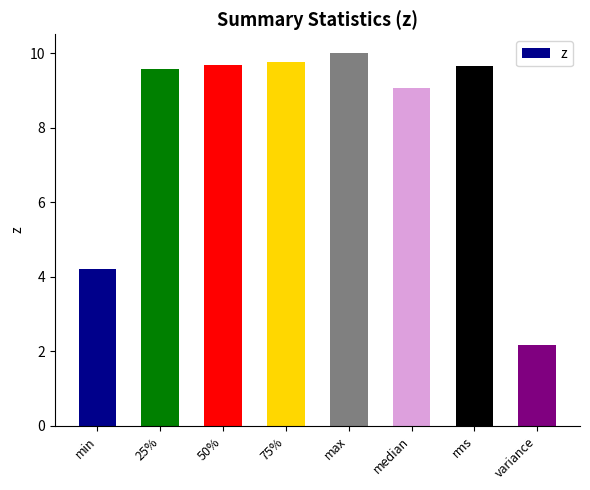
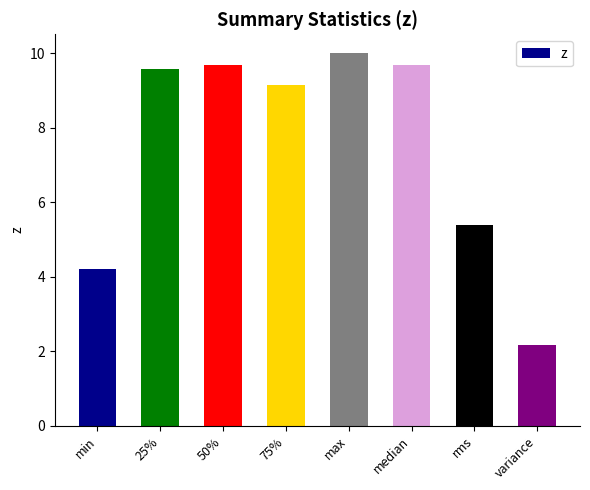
  {
    "min": 4.2,
    "25%": 9.6,
    "50%": 9.7,
-   "75%": 9.8,
+   "75%": 9.1,
    "max": 10.0,
-   "median": 9.1,
-   "rms": 9.7,
+   "median": 9.7,
+   "rms": 5.4,
    "variance": 2.2
  }
